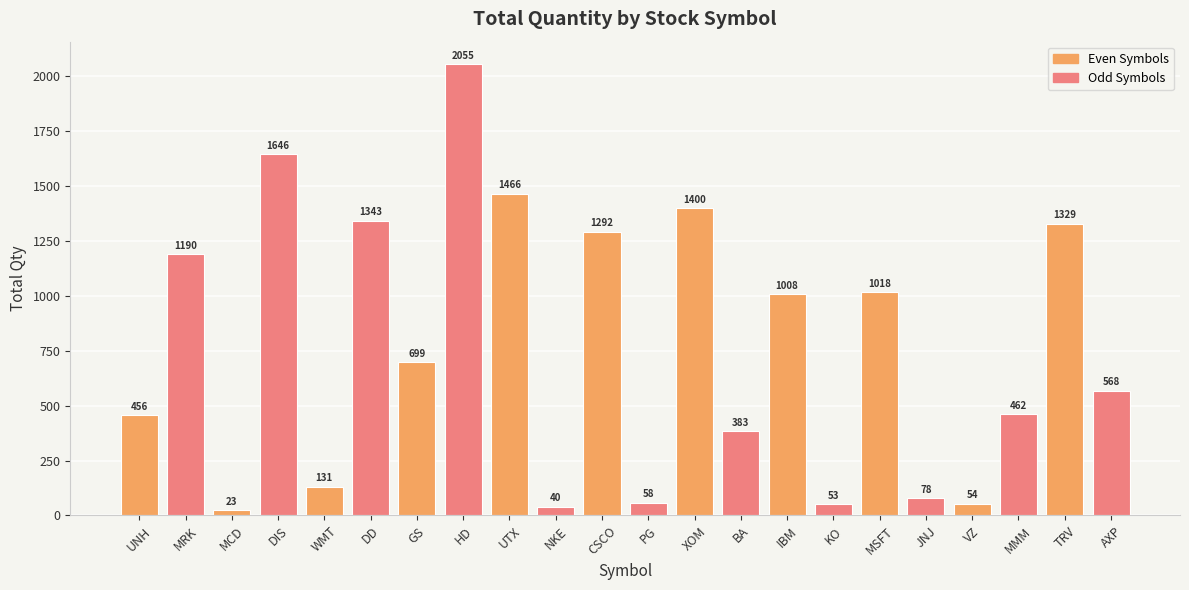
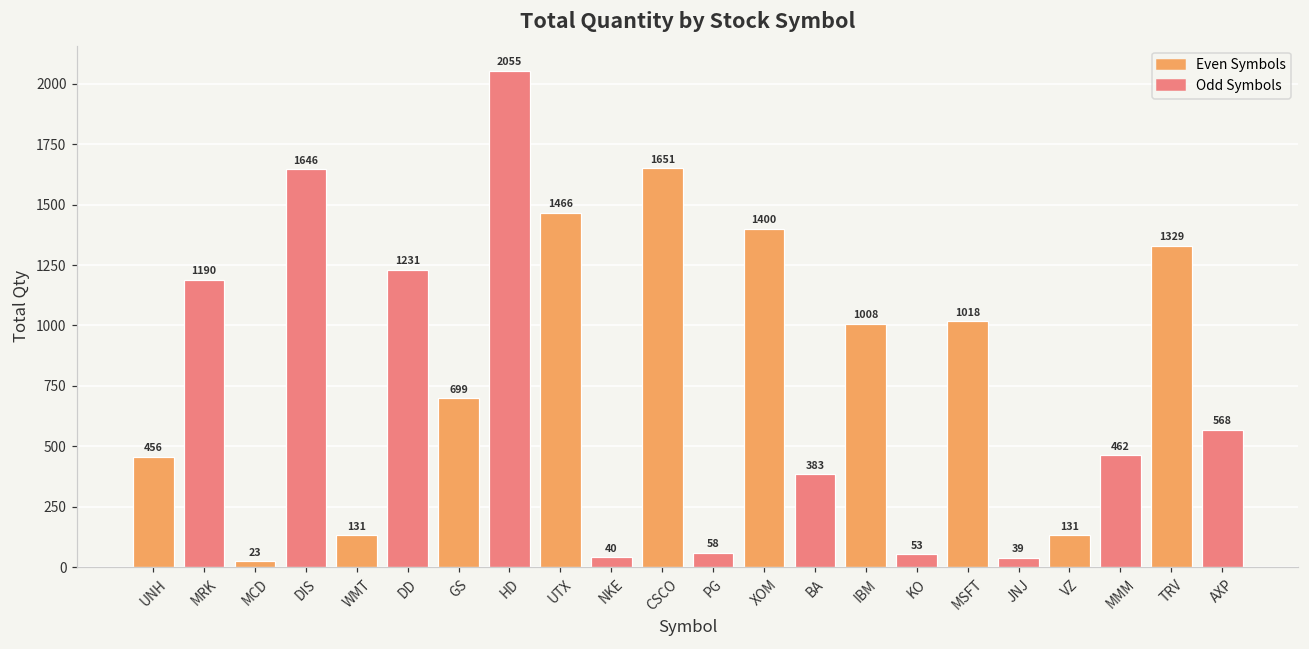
  {
    "UNH": 456,
    "MRK": 1190,
    "MCD": 23,
    "DIS": 1646,
    "WMT": 131,
-   "DD": 1343,
+   "DD": 1231,
    "GS": 699,
    "HD": 2055,
    "UTX": 1466,
    "NKE": 40,
-   "CSCO": 1292,
+   "CSCO": 1651,
    "PG": 58,
    "XOM": 1400,
    "BA": 383,
    "IBM": 1008,
    "KO": 53,
    "MSFT": 1018,
-   "JNJ": 78,
-   "VZ": 54,
+   "JNJ": 39,
+   "VZ": 131,
    "MMM": 462,
    "TRV": 1329,
    "AXP": 568
  }
